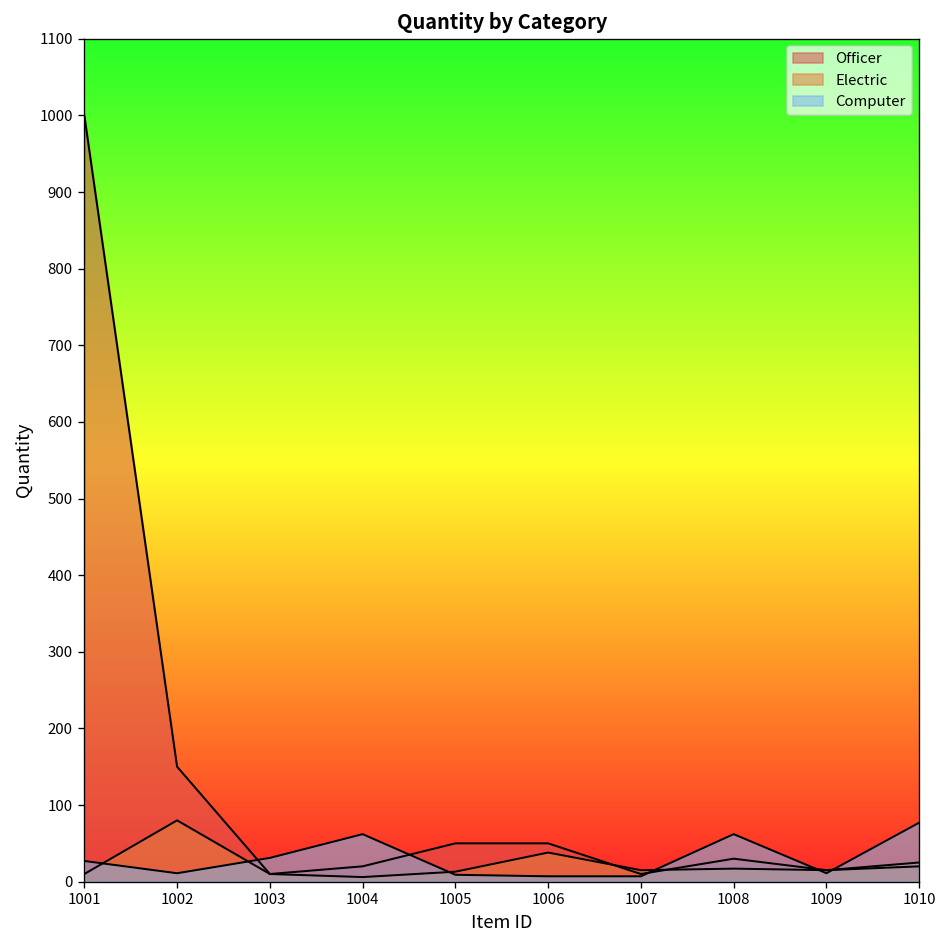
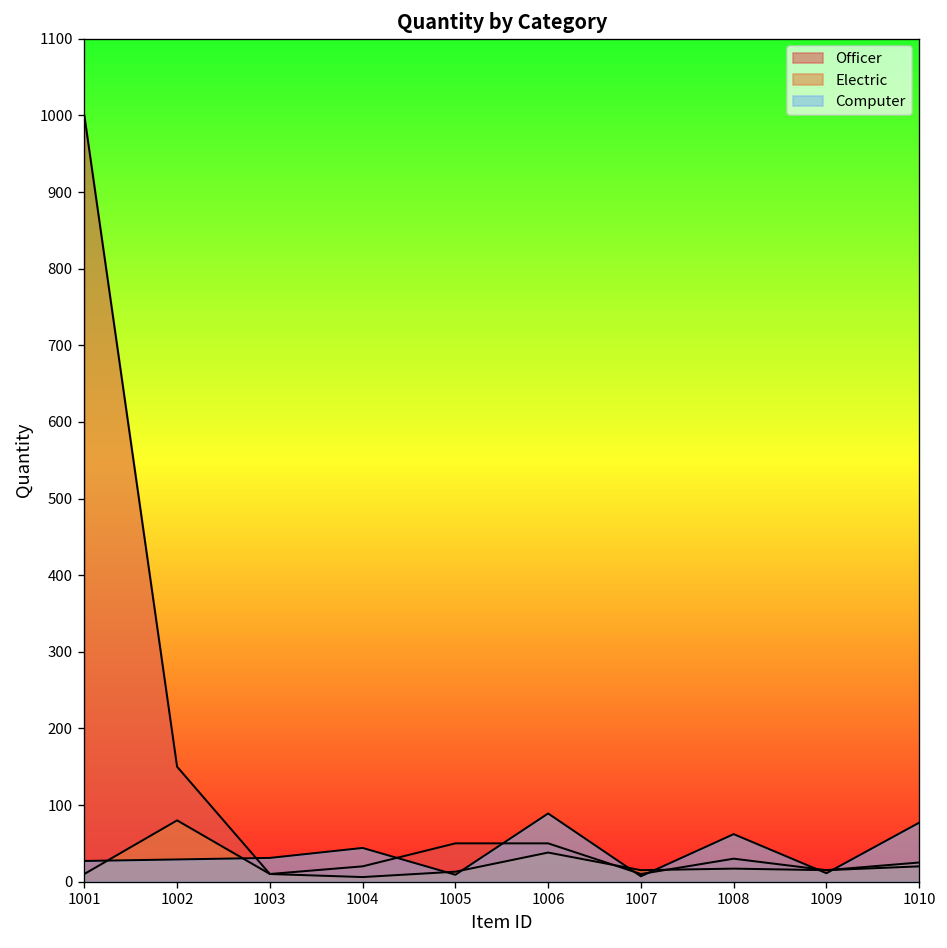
  {
    "Computer": {
      "1001": 30,
-     "1002": 10,
+     "1002": 30,
      "1003": 30,
-     "1004": 60,
+     "1004": 40,
      "1005": 10,
-     "1006": 10,
+     "1006": 90,
      "1008": 60,
      "1009": 10,
      "1010": 80
    }
  }
